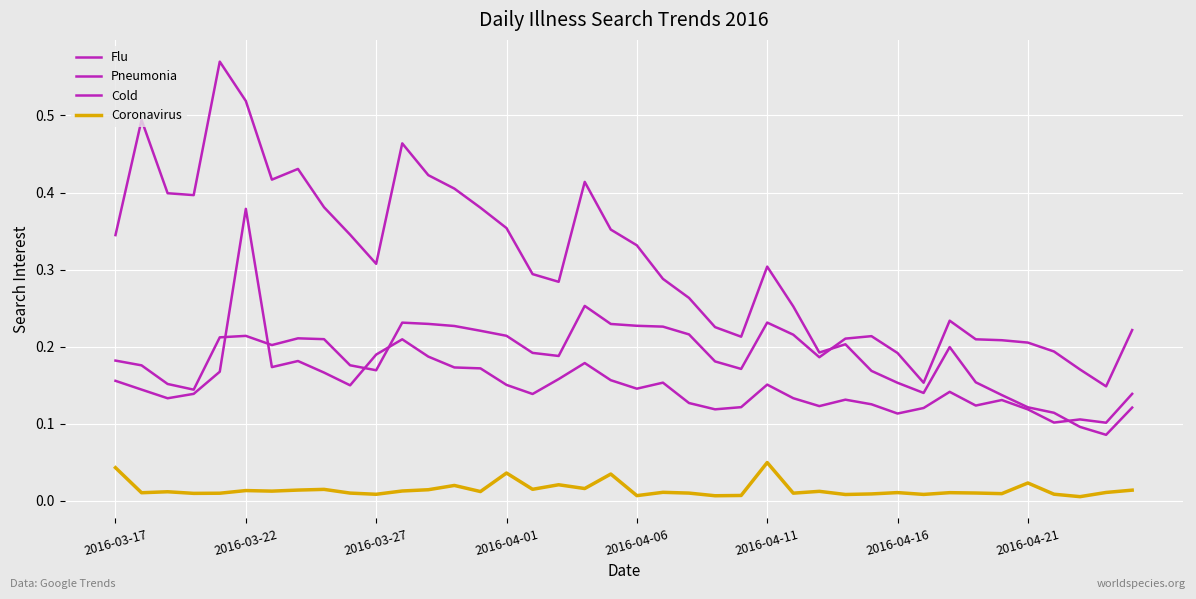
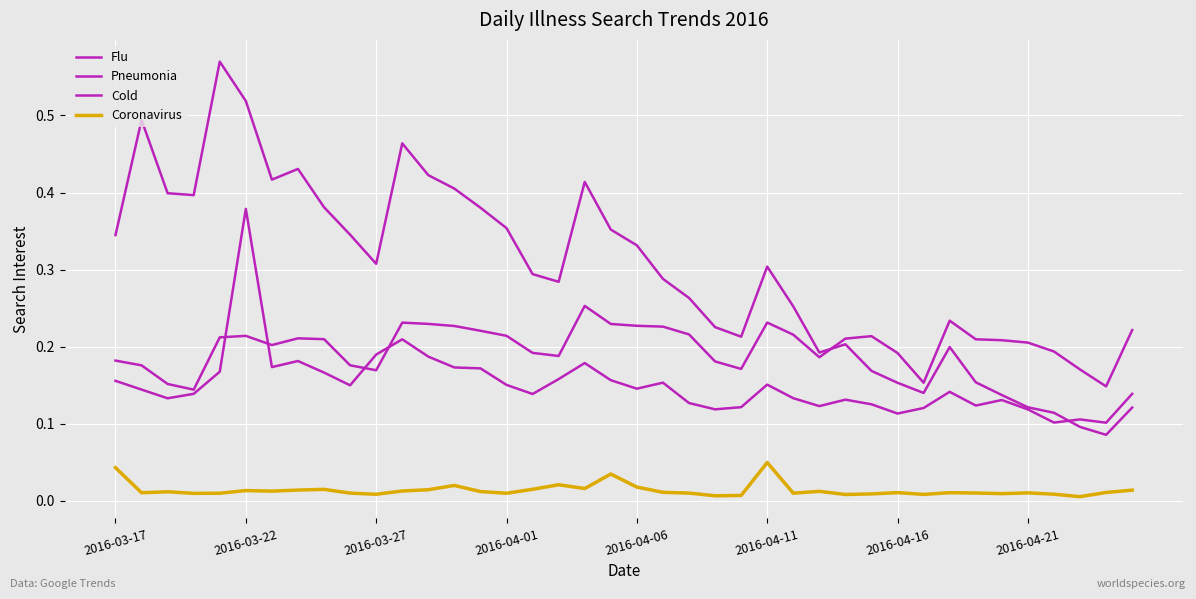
  {
    "Coronavirus": {
      "2016-03-17": 0.04,
      "2016-03-22": 0.01,
      "2016-03-27": 0.01,
-     "2016-04-01": 0.04,
-     "2016-04-06": 0.01,
+     "2016-04-01": 0.01,
+     "2016-04-06": 0.02,
      "2016-04-11": 0.05,
      "2016-04-16": 0.01,
-     "2016-04-21": 0.02
+     "2016-04-21": 0.01
    }
  }
